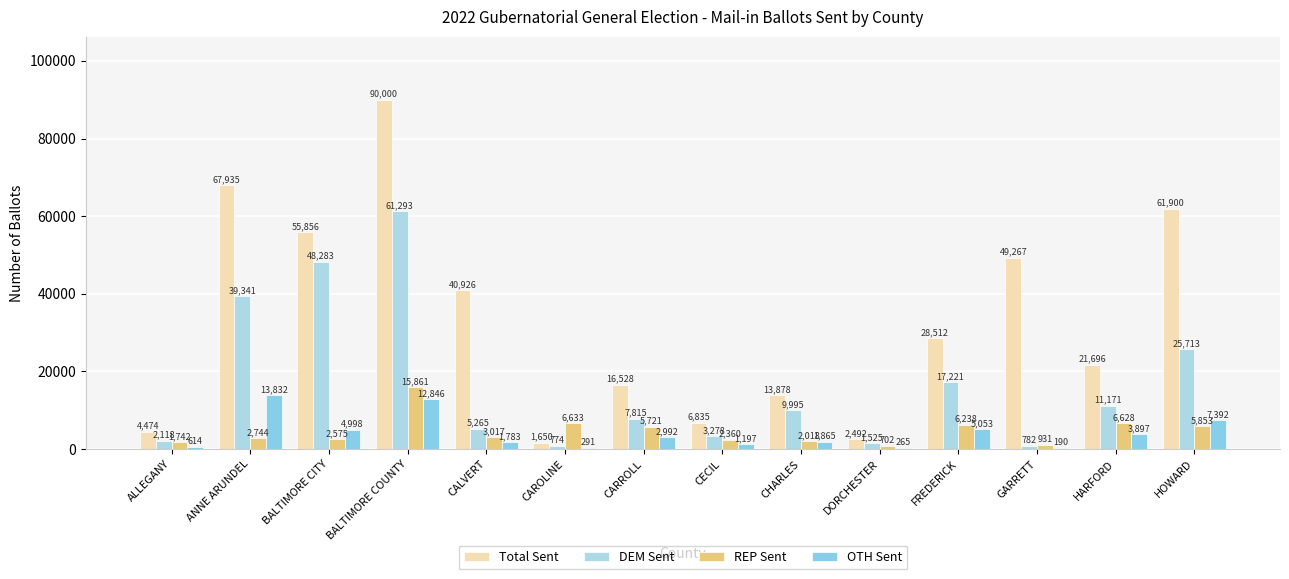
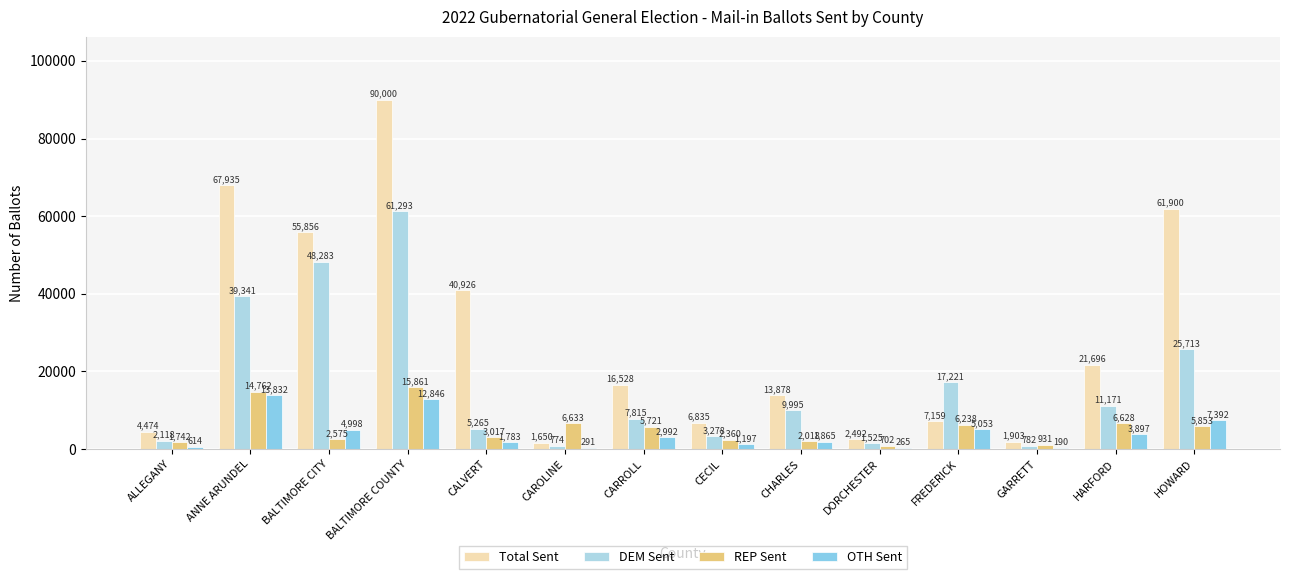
  {
    "Total Sent": {
      "ALLEGANY": "4,474",
      "ANNE ARUNDEL": "67,935",
      "BALTIMORE CITY": "55,856",
      "BALTIMORE COUNTY": "90,000",
      "CALVERT": "40,926",
      "CAROLINE": "1,650",
      "CARROLL": "16,528",
      "CECIL": "6,835",
      "CHARLES": "13,878",
-     "FREDERICK": "28,512",
-     "GARRETT": "49,267",
+     "FREDERICK": "7,159",
+     "GARRETT": "1,903",
      "HARFORD": "21,696",
      "HOWARD": "61,900"
    },
    "REP Sent": {
-     "ANNE ARUNDEL": "2,744",
+     "ANNE ARUNDEL": "14,762",
      "BALTIMORE CITY": "2,575",
      "BALTIMORE COUNTY": "15,861",
      "CALVERT": "3,017",
      "CAROLINE": "6,633",
      "CARROLL": "5,721",
      "DORCHESTER": "702",
      "GARRETT": "931",
      "HARFORD": "6,628",
      "HOWARD": "5,853"
    }
  }
